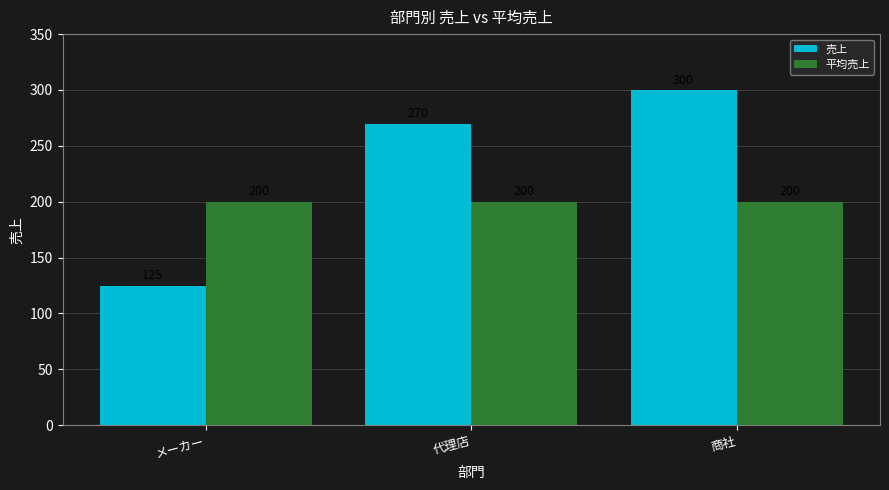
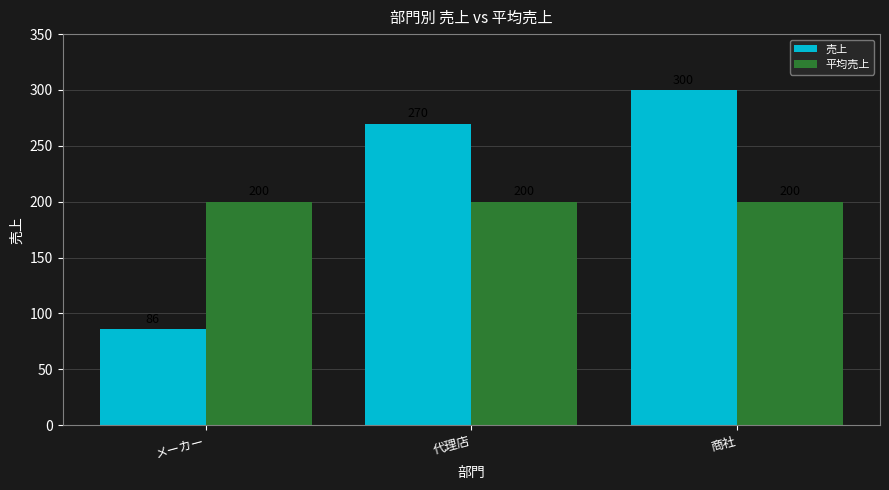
  {
    "売上": {
-     "メーカー": 125,
+     "メーカー": 86,
      "代理店": 270,
      "商社": 300
    },
    "平均売上": {
      "メーカー": 200,
      "代理店": 200,
      "商社": 200
    }
  }
